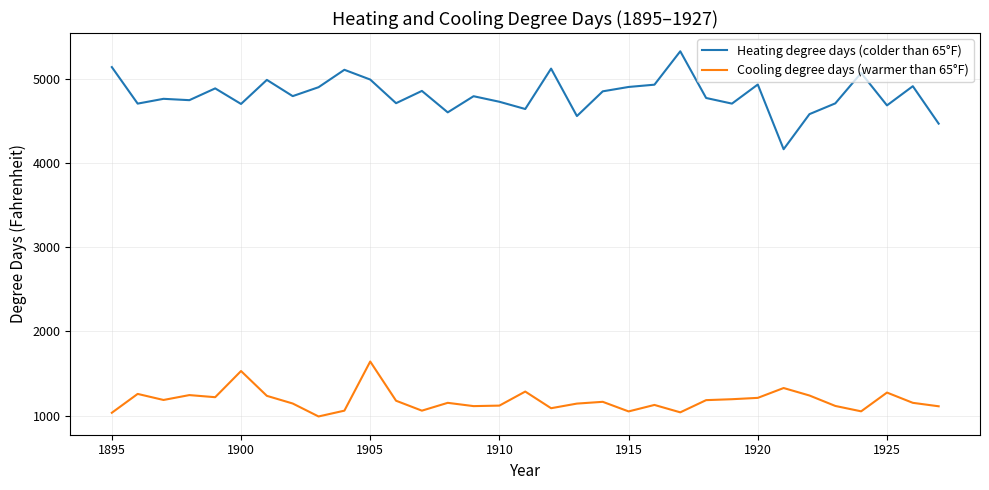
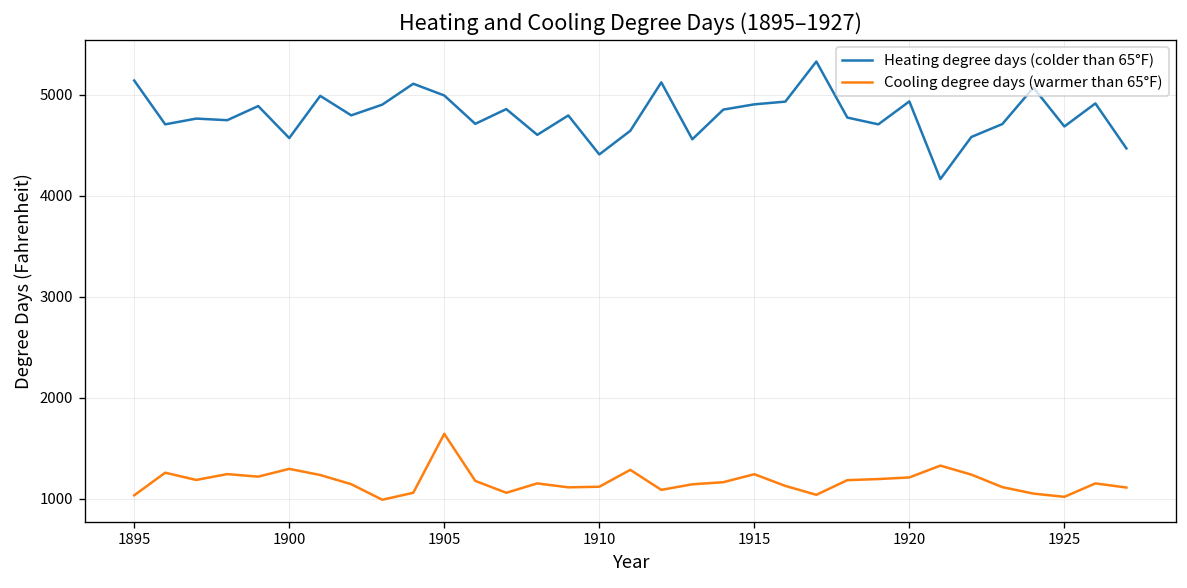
  {
    "Heating degree days (colder than 65°F)": {
      "1895": 5100,
-     "1900": 4700,
+     "1900": 4600,
      "1905": 5000,
-     "1910": 4700,
+     "1910": 4400,
      "1915": 4900,
      "1920": 4900,
      "1925": 4700
    },
    "Cooling degree days (warmer than 65°F)": {
      "1895": 1000,
-     "1900": 1500,
+     "1900": 1300,
      "1905": 1600,
      "1910": 1100,
-     "1915": 1100,
+     "1915": 1200,
      "1920": 1200,
-     "1925": 1300
+     "1925": 1000
    }
  }
